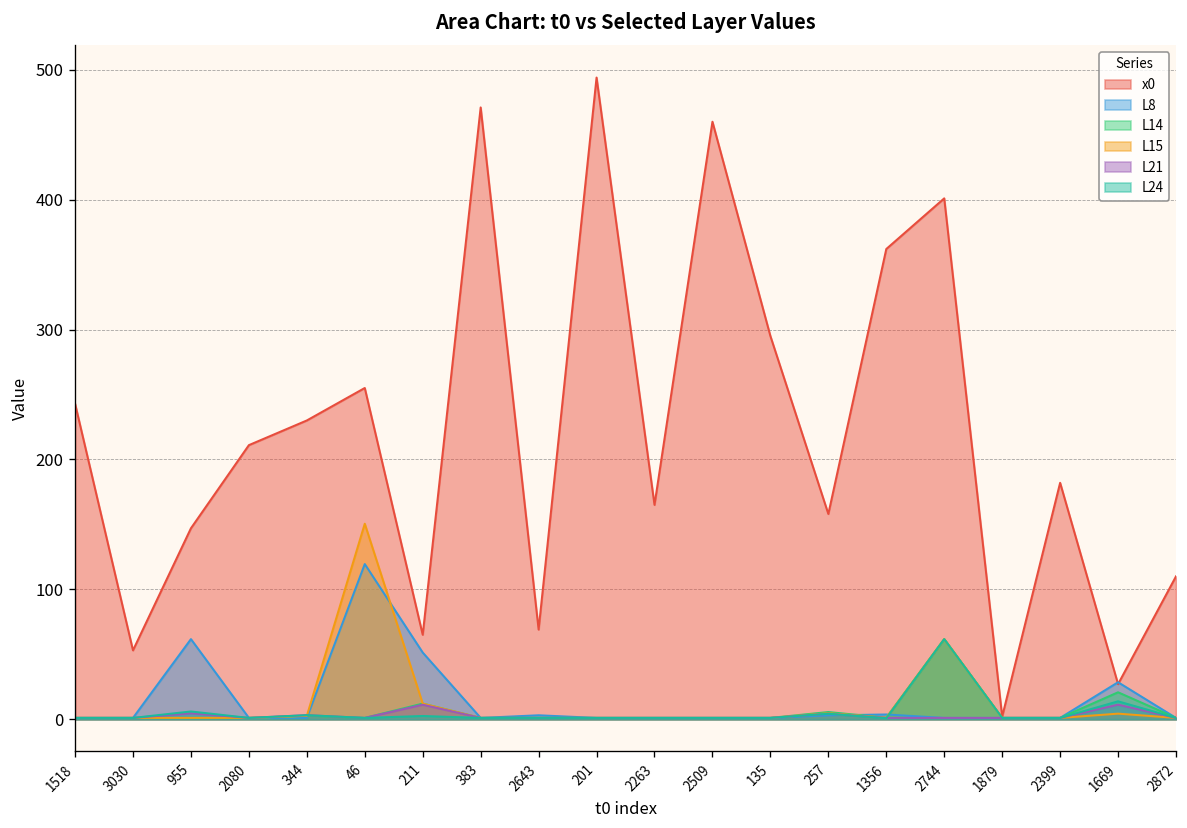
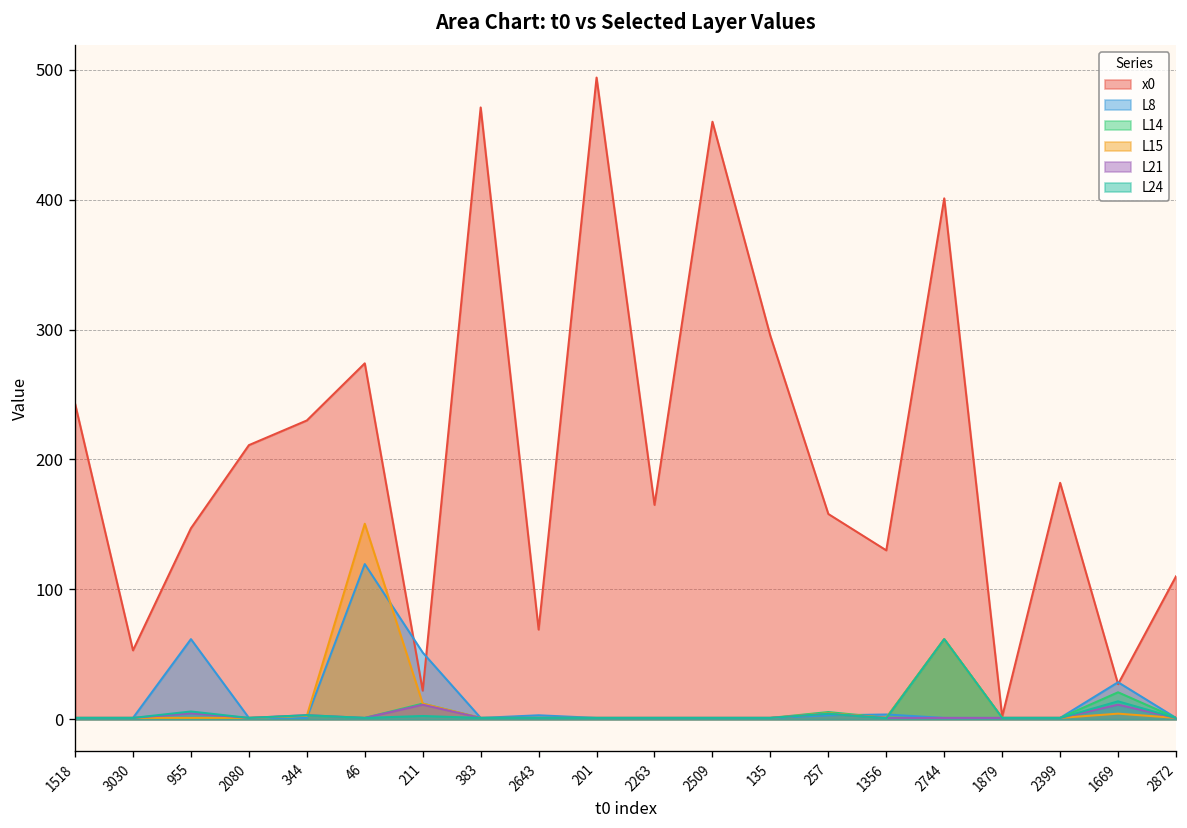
  {
    "x0": {
      "1518": 243,
      "3030": 53,
      "955": 147,
      "2080": 211,
      "344": 230,
-     "46": 255,
-     "211": 65,
+     "46": 274,
+     "211": 22,
      "383": 471,
      "2643": 69,
      "201": 494,
      "2263": 165,
      "2509": 460,
      "135": 295,
      "257": 158,
-     "1356": 362,
+     "1356": 130,
      "2744": 401,
      "2399": 182,
      "2872": 110
    },
    "L15": {
      "46": 151,
      "1669": 4
    },
    "L21": {
      "1669": 11
    }
  }
